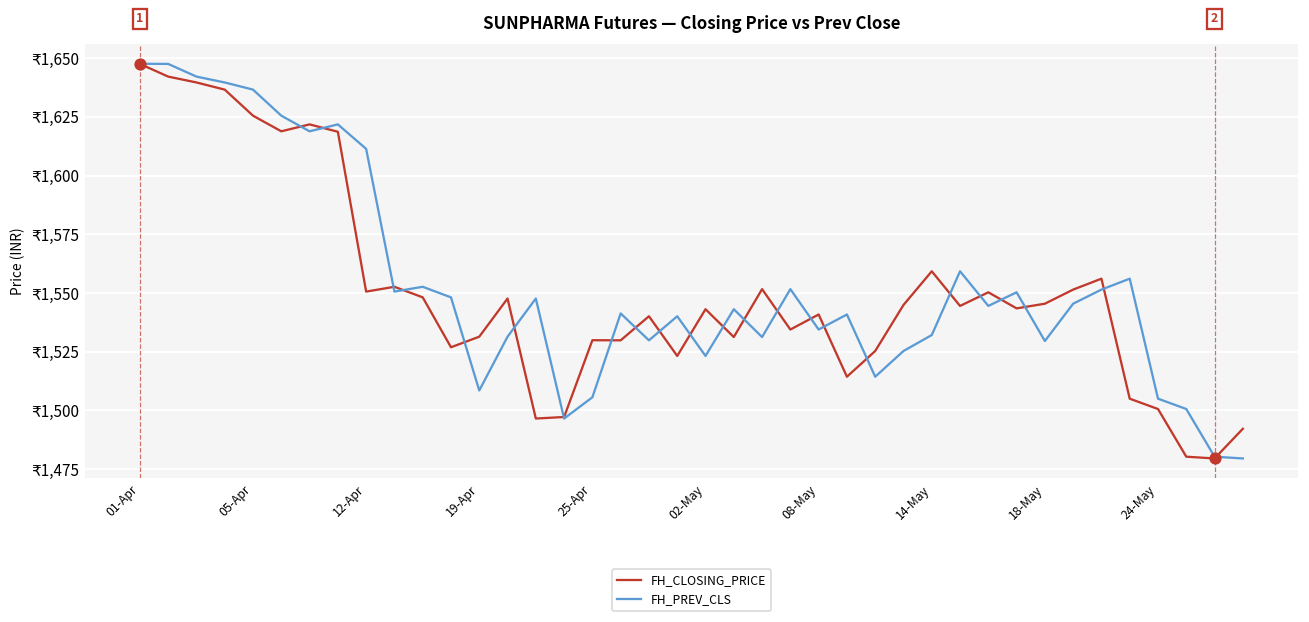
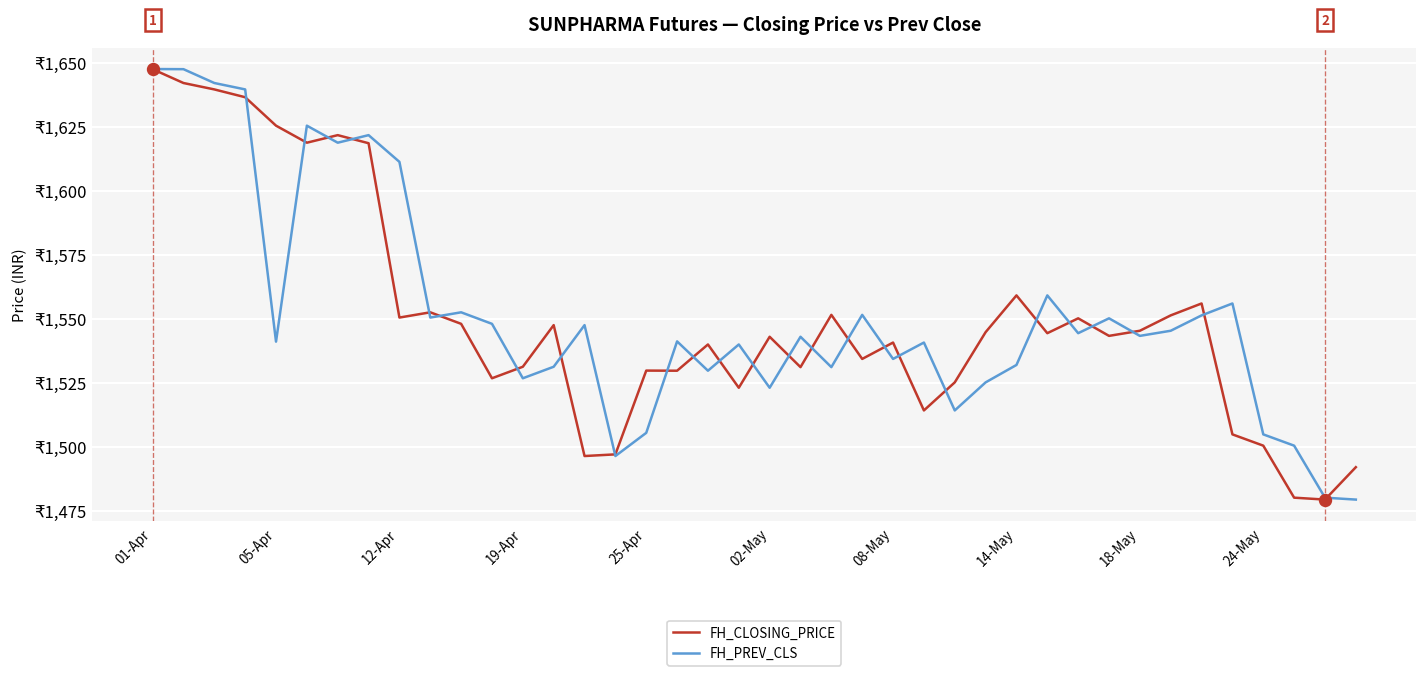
  {
    "FH_PREV_CLS": {
-     "05-Apr": "₹1,637",
+     "05-Apr": "₹1,541",
      "12-Apr": "₹1,611",
-     "19-Apr": "₹1,509",
+     "19-Apr": "₹1,527",
      "25-Apr": "₹1,506",
      "02-May": "₹1,523",
      "08-May": "₹1,534",
      "14-May": "₹1,532",
-     "18-May": "₹1,530",
+     "18-May": "₹1,543",
      "24-May": "₹1,505"
    }
  }
